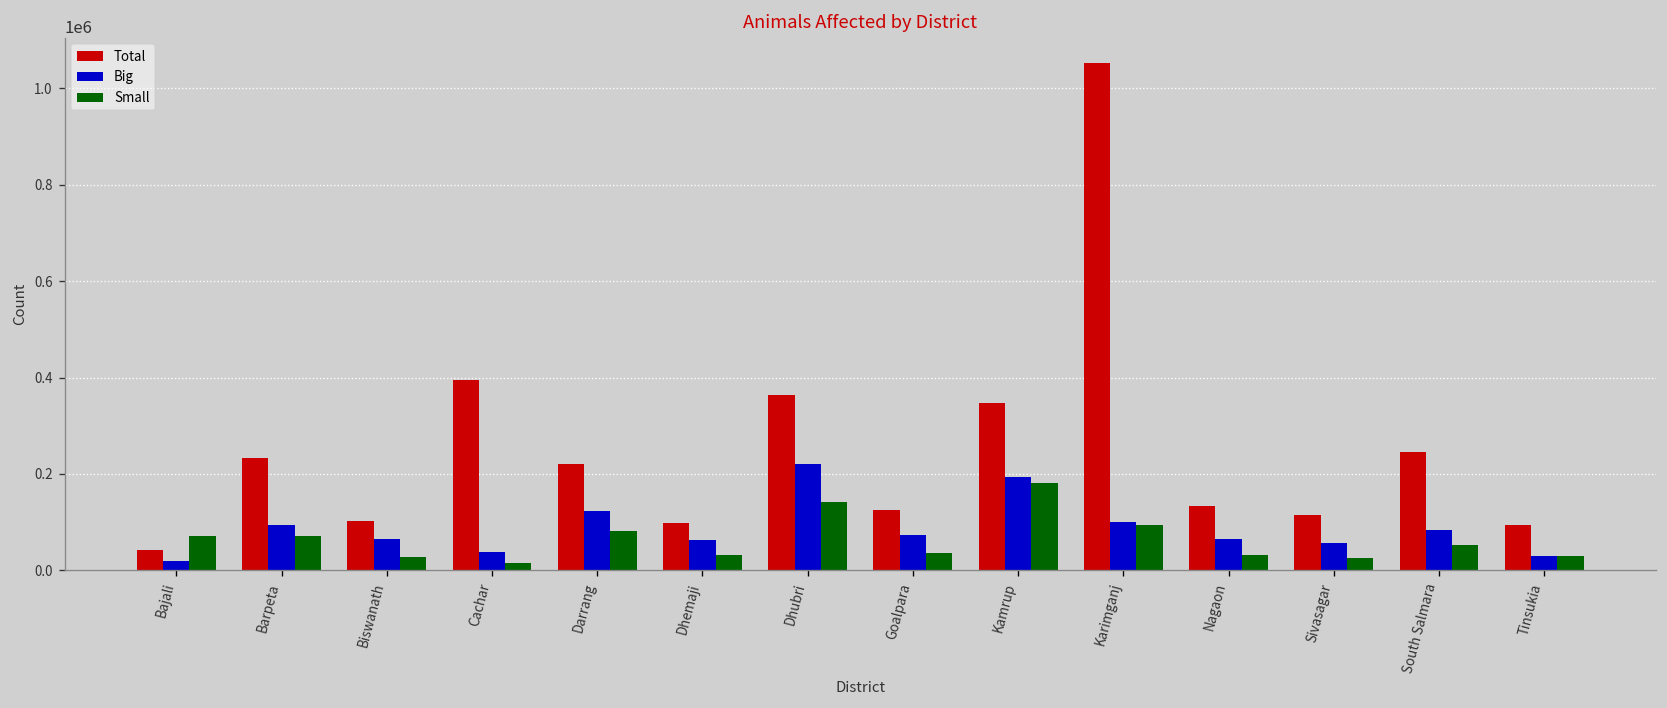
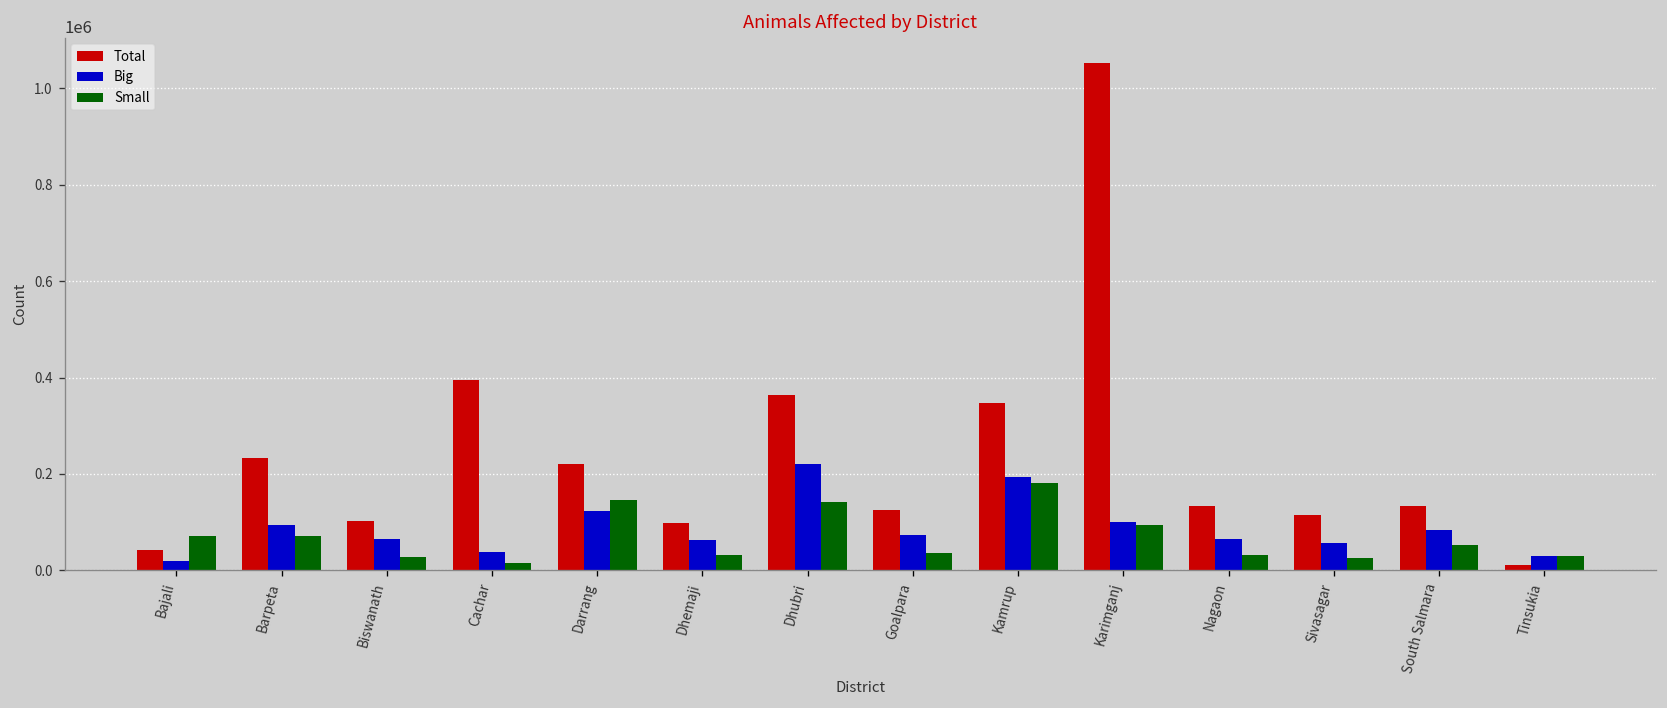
  {
    "Total": {
      "Bajali": 40000,
      "Barpeta": 230000,
      "Biswanath": 100000,
      "Cachar": 400000,
      "Darrang": 220000,
      "Dhemaji": 100000,
      "Dhubri": 360000,
      "Goalpara": 130000,
      "Kamrup": 350000,
      "Karimganj": 1050000,
      "Nagaon": 130000,
      "Sivasagar": 110000,
-     "South Salmara": 240000,
-     "Tinsukia": 90000
+     "South Salmara": 130000,
+     "Tinsukia": 10000
    },
    "Big": {
      "Bajali": 20000,
      "Barpeta": 90000,
      "Biswanath": 70000,
      "Cachar": 40000,
      "Darrang": 120000,
      "Dhemaji": 60000,
      "Dhubri": 220000,
      "Goalpara": 70000,
      "Kamrup": 190000,
      "Karimganj": 100000,
      "Nagaon": 60000,
      "Sivasagar": 60000,
      "South Salmara": 80000,
      "Tinsukia": 30000
    },
    "Small": {
      "Bajali": 70000,
      "Barpeta": 70000,
      "Biswanath": 30000,
      "Cachar": 20000,
-     "Darrang": 80000,
+     "Darrang": 150000,
      "Dhemaji": 30000,
      "Dhubri": 140000,
      "Goalpara": 40000,
      "Kamrup": 180000,
      "Karimganj": 90000,
      "Nagaon": 30000,
      "Sivasagar": 30000,
      "South Salmara": 50000,
      "Tinsukia": 30000
    }
  }
